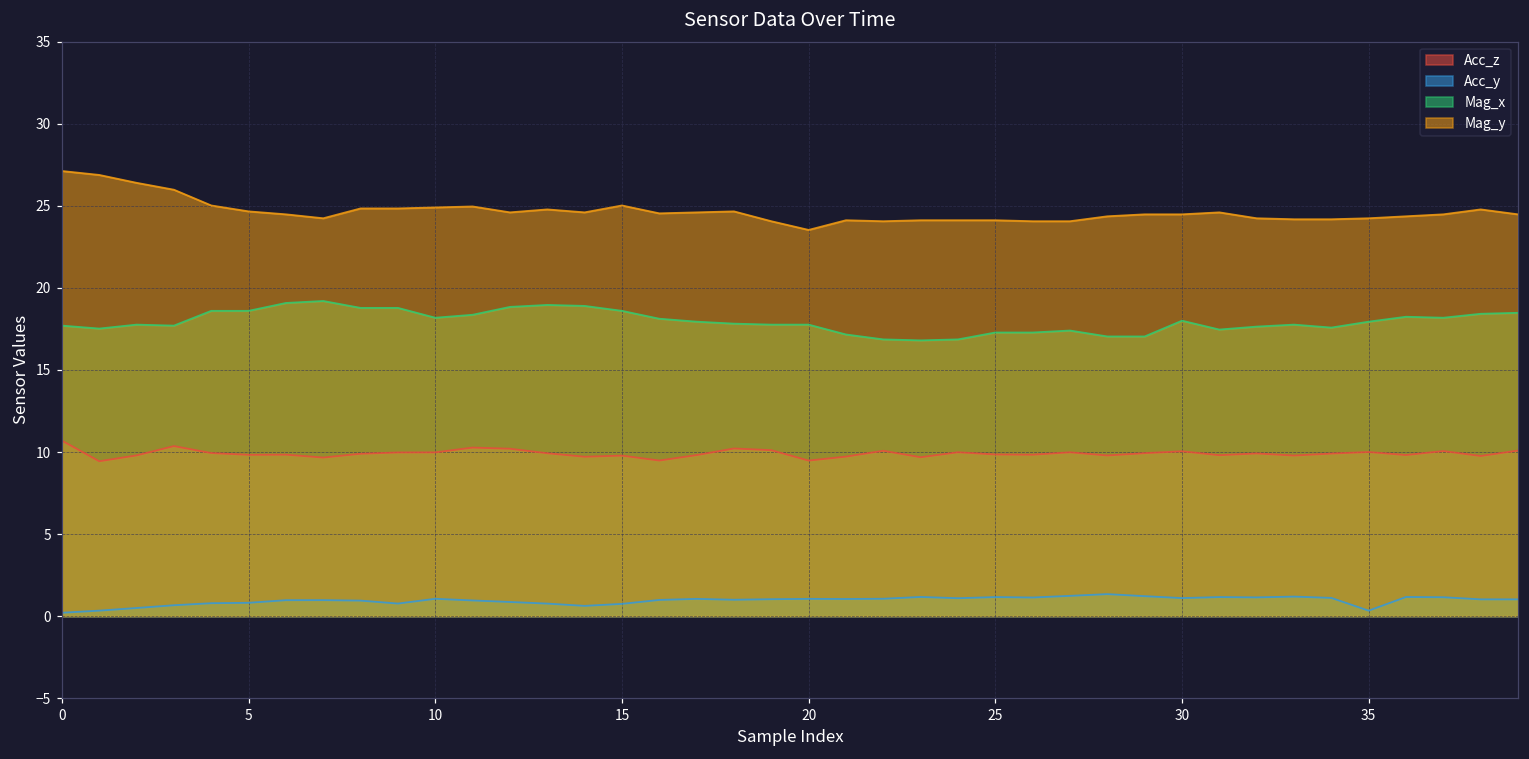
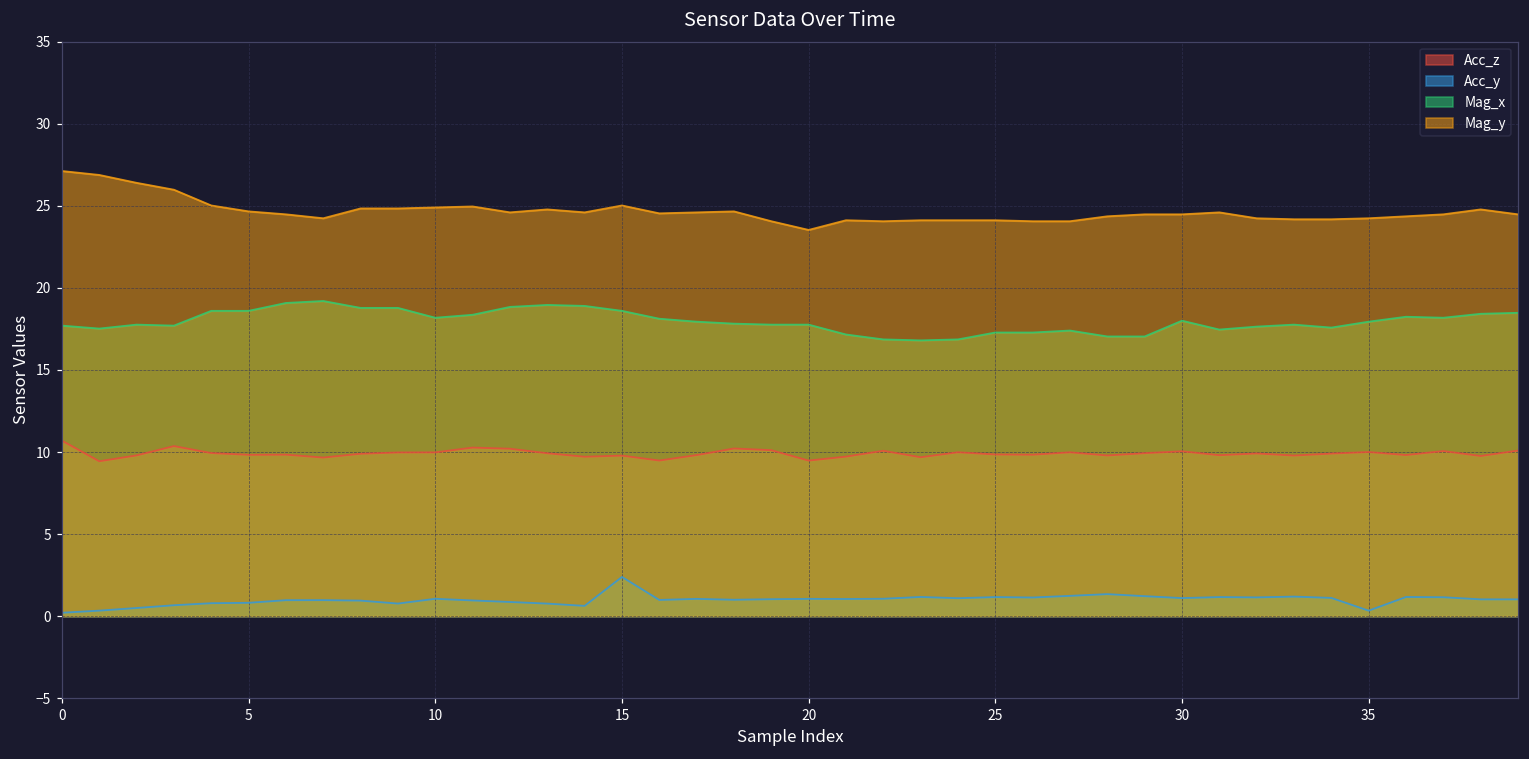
  {
    "Acc_z": {
      "0": 10.7,
      "5": 9.8,
      "10": 10.0,
      "15": 9.8,
      "20": 9.5,
      "25": 9.9,
      "30": 10.0,
      "35": 10.0
    },
    "Acc_y": {
      "0": 0.2,
      "5": 0.8,
      "10": 1.1,
-     "15": 0.7,
+     "15": 2.4,
      "20": 1.1,
      "25": 1.2,
      "30": 1.1,
      "35": 0.3
    },
    "Mag_x": {
      "0": 17.7,
      "5": 18.6,
      "10": 18.2,
      "15": 18.6,
      "20": 17.8,
      "25": 17.3,
      "30": 18.0,
      "35": 17.9
    },
    "Mag_y": {
      "0": 27.1,
      "5": 24.7,
      "10": 24.9,
      "15": 25.0,
      "20": 23.5,
      "25": 24.1,
      "30": 24.5,
      "35": 24.2
    }
  }
